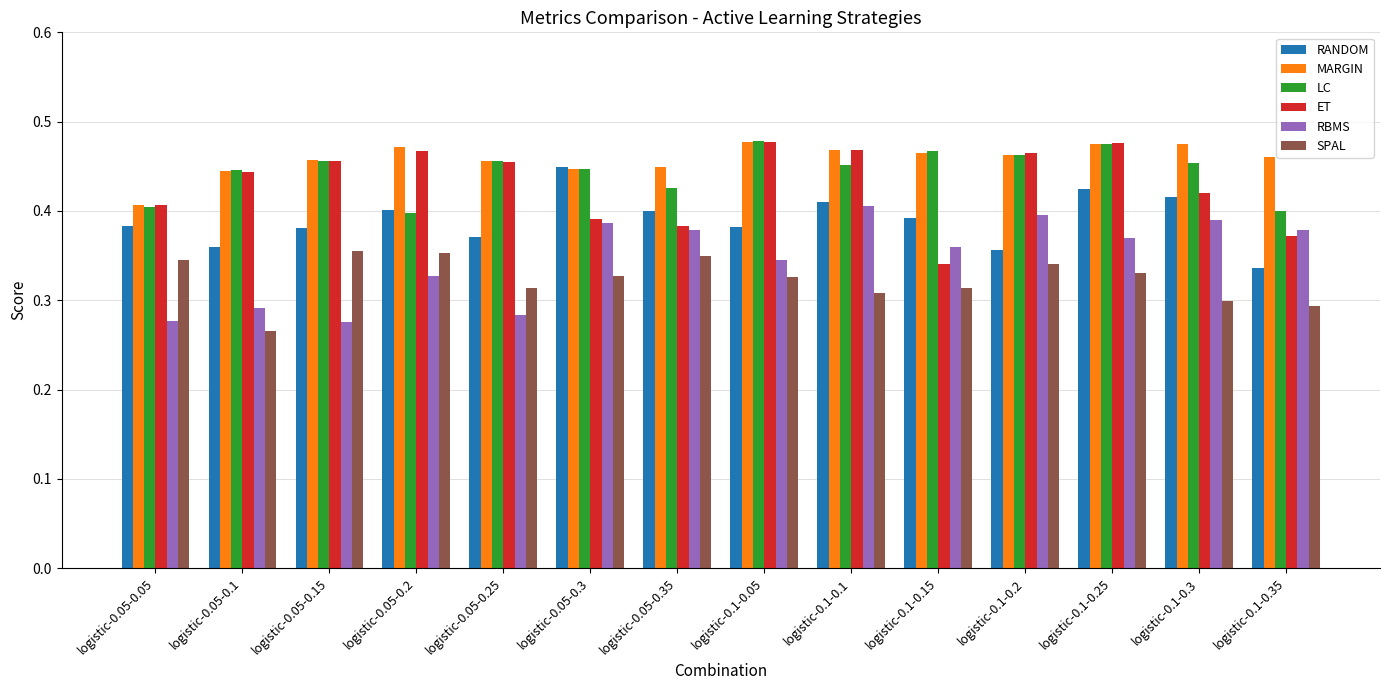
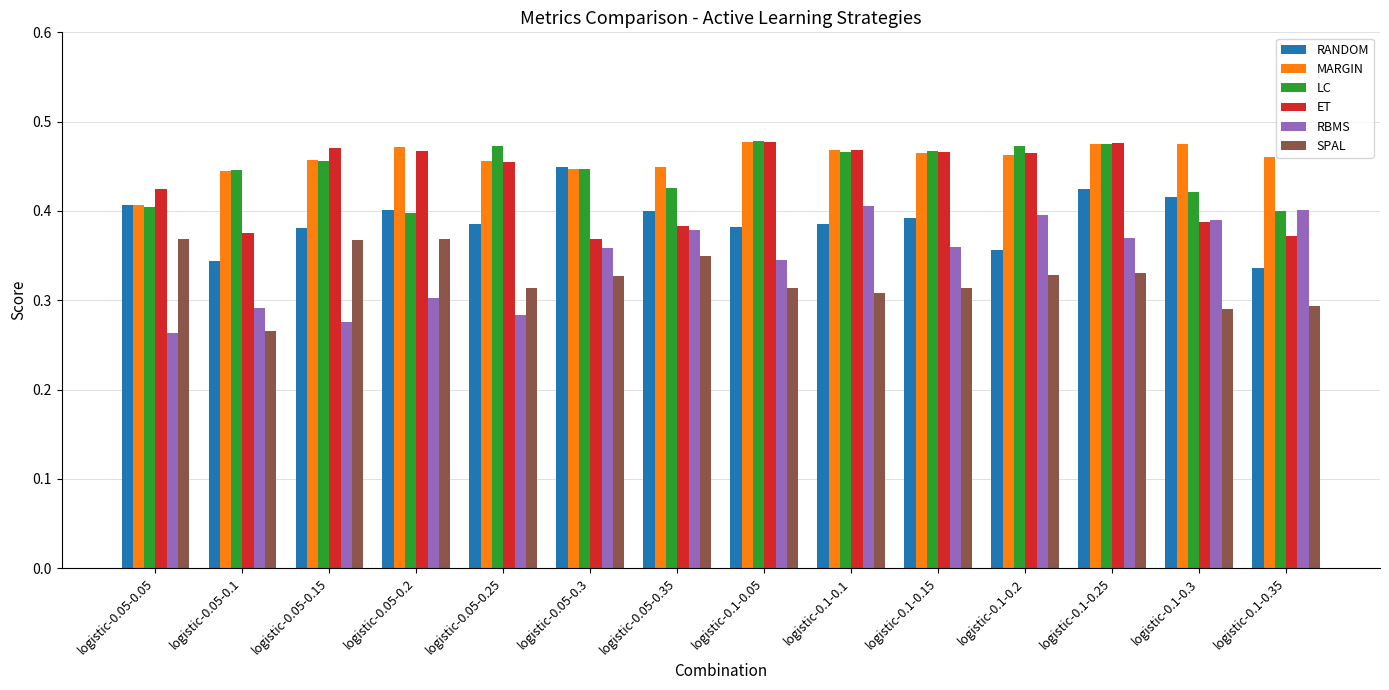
  {
    "RANDOM": {
-     "logistic-0.05-0.05": 0.38,
-     "logistic-0.05-0.1": 0.36,
+     "logistic-0.05-0.05": 0.41,
+     "logistic-0.05-0.1": 0.34,
      "logistic-0.05-0.15": 0.38,
      "logistic-0.05-0.2": 0.40,
-     "logistic-0.05-0.25": 0.37,
+     "logistic-0.05-0.25": 0.39,
      "logistic-0.05-0.3": 0.45,
      "logistic-0.05-0.35": 0.40,
      "logistic-0.1-0.05": 0.38,
-     "logistic-0.1-0.1": 0.41,
+     "logistic-0.1-0.1": 0.39,
      "logistic-0.1-0.15": 0.39,
      "logistic-0.1-0.2": 0.36,
      "logistic-0.1-0.25": 0.42,
      "logistic-0.1-0.3": 0.42,
      "logistic-0.1-0.35": 0.34
    },
    "MARGIN": {
      "logistic-0.05-0.05": 0.41,
      "logistic-0.05-0.1": 0.44,
      "logistic-0.05-0.15": 0.46,
      "logistic-0.05-0.2": 0.47,
      "logistic-0.05-0.25": 0.46,
      "logistic-0.05-0.3": 0.45,
      "logistic-0.05-0.35": 0.45,
      "logistic-0.1-0.05": 0.48,
      "logistic-0.1-0.1": 0.47,
      "logistic-0.1-0.15": 0.46,
      "logistic-0.1-0.2": 0.46,
      "logistic-0.1-0.25": 0.47,
      "logistic-0.1-0.3": 0.48,
      "logistic-0.1-0.35": 0.46
    },
    "LC": {
      "logistic-0.05-0.05": 0.40,
      "logistic-0.05-0.1": 0.45,
      "logistic-0.05-0.15": 0.46,
      "logistic-0.05-0.2": 0.40,
-     "logistic-0.05-0.25": 0.46,
+     "logistic-0.05-0.25": 0.47,
      "logistic-0.05-0.3": 0.45,
      "logistic-0.05-0.35": 0.43,
      "logistic-0.1-0.05": 0.48,
-     "logistic-0.1-0.1": 0.45,
+     "logistic-0.1-0.1": 0.47,
      "logistic-0.1-0.15": 0.47,
-     "logistic-0.1-0.2": 0.46,
+     "logistic-0.1-0.2": 0.47,
      "logistic-0.1-0.25": 0.48,
-     "logistic-0.1-0.3": 0.45,
+     "logistic-0.1-0.3": 0.42,
      "logistic-0.1-0.35": 0.40
    },
    "ET": {
-     "logistic-0.05-0.05": 0.41,
-     "logistic-0.05-0.1": 0.44,
-     "logistic-0.05-0.15": 0.46,
+     "logistic-0.05-0.05": 0.42,
+     "logistic-0.05-0.1": 0.38,
+     "logistic-0.05-0.15": 0.47,
      "logistic-0.05-0.2": 0.47,
      "logistic-0.05-0.25": 0.46,
-     "logistic-0.05-0.3": 0.39,
+     "logistic-0.05-0.3": 0.37,
      "logistic-0.05-0.35": 0.38,
      "logistic-0.1-0.05": 0.48,
      "logistic-0.1-0.1": 0.47,
-     "logistic-0.1-0.15": 0.34,
+     "logistic-0.1-0.15": 0.47,
      "logistic-0.1-0.2": 0.47,
      "logistic-0.1-0.25": 0.48,
-     "logistic-0.1-0.3": 0.42,
+     "logistic-0.1-0.3": 0.39,
      "logistic-0.1-0.35": 0.37
    },
    "RBMS": {
-     "logistic-0.05-0.05": 0.28,
+     "logistic-0.05-0.05": 0.26,
      "logistic-0.05-0.1": 0.29,
      "logistic-0.05-0.15": 0.28,
-     "logistic-0.05-0.2": 0.33,
+     "logistic-0.05-0.2": 0.30,
      "logistic-0.05-0.25": 0.28,
-     "logistic-0.05-0.3": 0.39,
+     "logistic-0.05-0.3": 0.36,
      "logistic-0.05-0.35": 0.38,
      "logistic-0.1-0.05": 0.34,
      "logistic-0.1-0.1": 0.41,
      "logistic-0.1-0.15": 0.36,
      "logistic-0.1-0.2": 0.40,
      "logistic-0.1-0.25": 0.37,
      "logistic-0.1-0.3": 0.39,
-     "logistic-0.1-0.35": 0.38
+     "logistic-0.1-0.35": 0.40
    },
    "SPAL": {
-     "logistic-0.05-0.05": 0.34,
+     "logistic-0.05-0.05": 0.37,
      "logistic-0.05-0.1": 0.27,
-     "logistic-0.05-0.15": 0.36,
-     "logistic-0.05-0.2": 0.35,
+     "logistic-0.05-0.15": 0.37,
+     "logistic-0.05-0.2": 0.37,
      "logistic-0.05-0.25": 0.31,
      "logistic-0.05-0.3": 0.33,
      "logistic-0.05-0.35": 0.35,
-     "logistic-0.1-0.05": 0.33,
+     "logistic-0.1-0.05": 0.31,
      "logistic-0.1-0.1": 0.31,
      "logistic-0.1-0.15": 0.31,
-     "logistic-0.1-0.2": 0.34,
+     "logistic-0.1-0.2": 0.33,
      "logistic-0.1-0.25": 0.33,
-     "logistic-0.1-0.3": 0.30,
+     "logistic-0.1-0.3": 0.29,
      "logistic-0.1-0.35": 0.29
    }
  }
